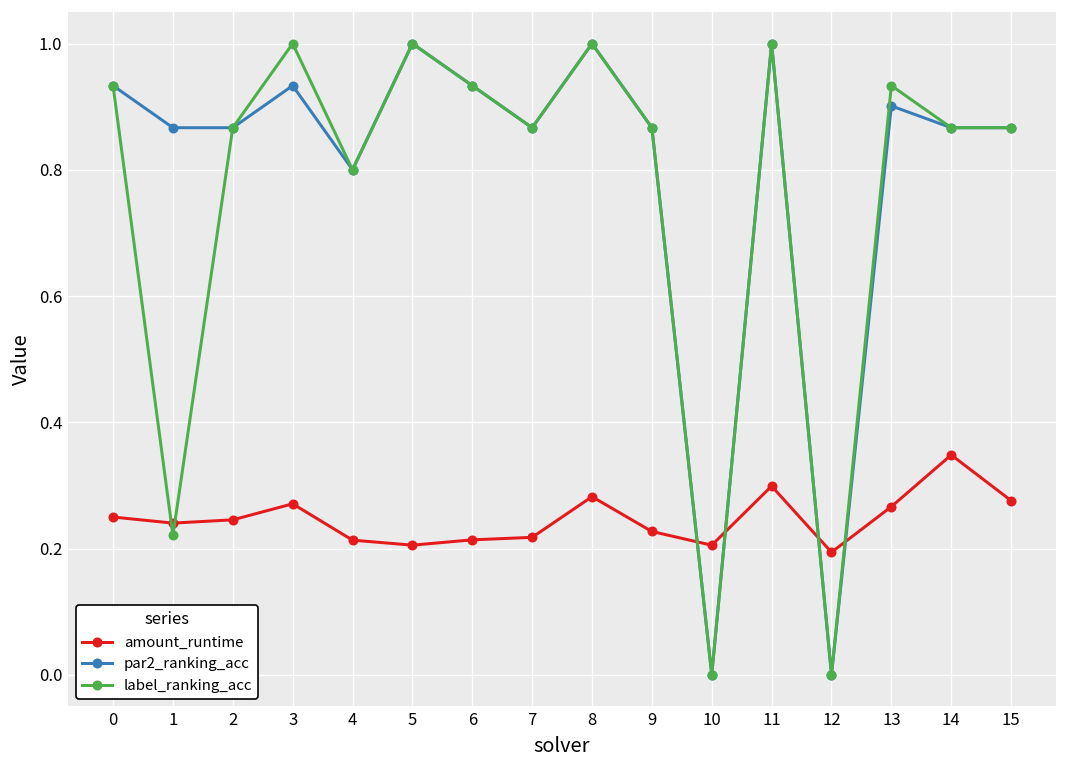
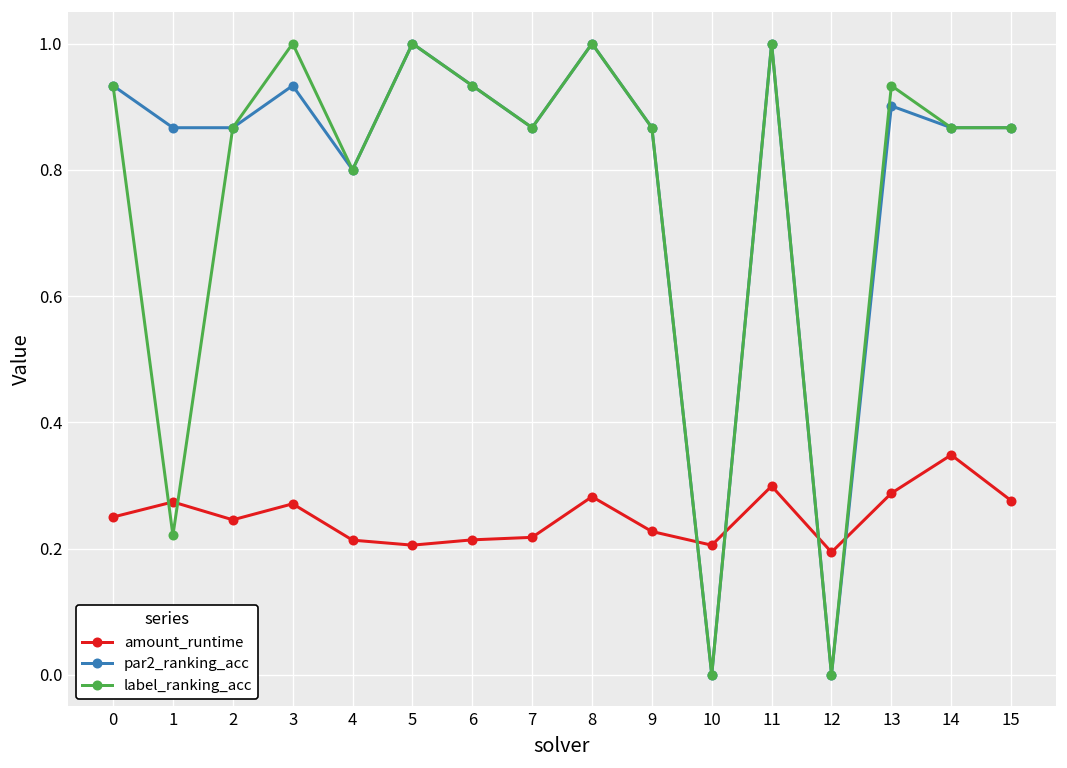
  {
    "amount_runtime": {
      "0": 0.25,
-     "1": 0.24,
+     "1": 0.27,
      "2": 0.25,
      "3": 0.27,
      "4": 0.21,
      "5": 0.21,
      "6": 0.21,
      "7": 0.22,
      "8": 0.28,
      "9": 0.23,
      "10": 0.21,
      "11": 0.30,
      "12": 0.19,
-     "13": 0.27,
+     "13": 0.29,
      "14": 0.35,
      "15": 0.28
    },
    "par2_ranking_acc": {
      "1": 0.87,
      "3": 0.93,
      "13": 0.90
    },
    "label_ranking_acc": {
      "1": 0.22,
      "3": 1.00,
      "13": 0.93
    }
  }
